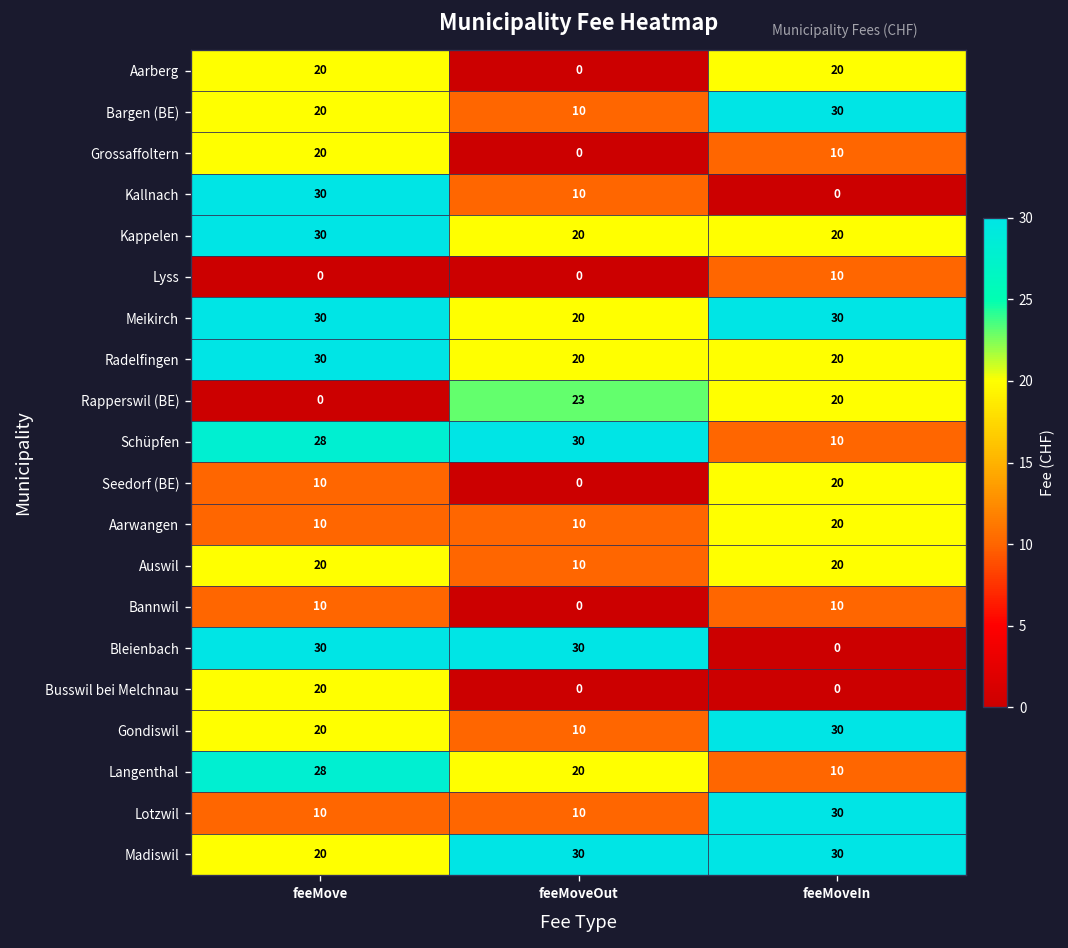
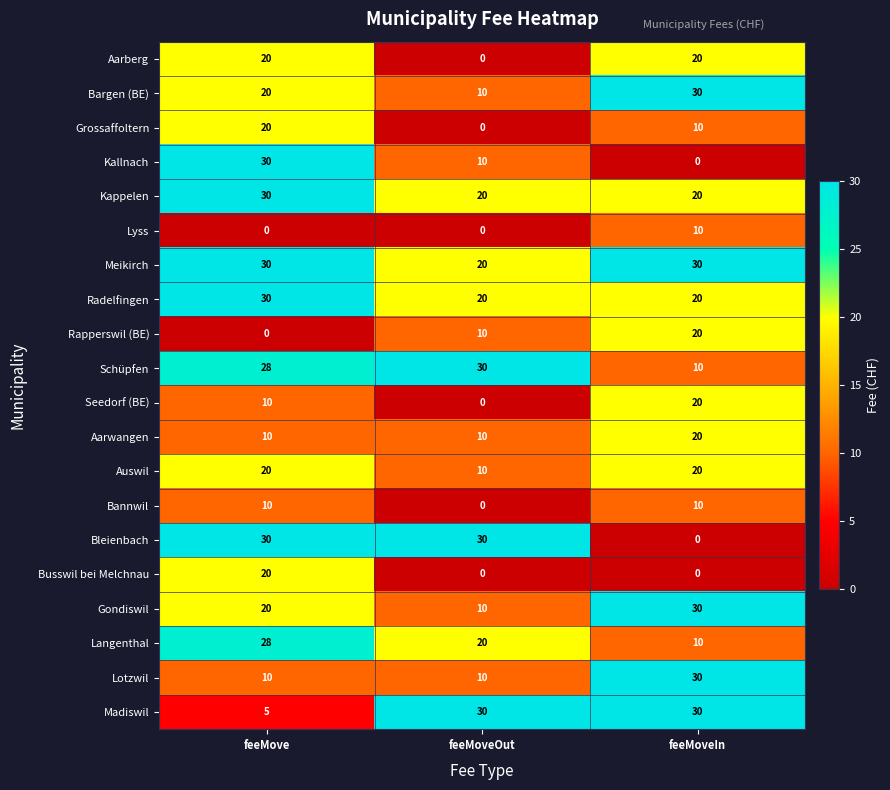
  {
    "Aarberg": {
      "feeMove": 20,
      "feeMoveOut": 0,
      "feeMoveIn": 20
    },
    "Bargen (BE)": {
      "feeMove": 20,
      "feeMoveOut": 10,
      "feeMoveIn": 30
    },
    "Grossaffoltern": {
      "feeMove": 20,
      "feeMoveOut": 0,
      "feeMoveIn": 10
    },
    "Kallnach": {
      "feeMove": 30,
      "feeMoveOut": 10,
      "feeMoveIn": 0
    },
    "Kappelen": {
      "feeMove": 30,
      "feeMoveOut": 20,
      "feeMoveIn": 20
    },
    "Lyss": {
      "feeMove": 0,
      "feeMoveOut": 0,
      "feeMoveIn": 10
    },
    "Meikirch": {
      "feeMove": 30,
      "feeMoveOut": 20,
      "feeMoveIn": 30
    },
    "Radelfingen": {
      "feeMove": 30,
      "feeMoveOut": 20,
      "feeMoveIn": 20
    },
    "Rapperswil (BE)": {
      "feeMove": 0,
-     "feeMoveOut": 23,
+     "feeMoveOut": 10,
      "feeMoveIn": 20
    },
    "Schüpfen": {
      "feeMove": 28,
      "feeMoveOut": 30,
      "feeMoveIn": 10
    },
    "Seedorf (BE)": {
      "feeMove": 10,
      "feeMoveOut": 0,
      "feeMoveIn": 20
    },
    "Aarwangen": {
      "feeMove": 10,
      "feeMoveOut": 10,
      "feeMoveIn": 20
    },
    "Auswil": {
      "feeMove": 20,
      "feeMoveOut": 10,
      "feeMoveIn": 20
    },
    "Bannwil": {
      "feeMove": 10,
      "feeMoveOut": 0,
      "feeMoveIn": 10
    },
    "Bleienbach": {
      "feeMove": 30,
      "feeMoveOut": 30,
      "feeMoveIn": 0
    },
    "Busswil bei Melchnau": {
      "feeMove": 20,
      "feeMoveOut": 0,
      "feeMoveIn": 0
    },
    "Gondiswil": {
      "feeMove": 20,
      "feeMoveOut": 10,
      "feeMoveIn": 30
    },
    "Langenthal": {
      "feeMove": 28,
      "feeMoveOut": 20,
      "feeMoveIn": 10
    },
    "Lotzwil": {
      "feeMove": 10,
      "feeMoveOut": 10,
      "feeMoveIn": 30
    },
    "Madiswil": {
-     "feeMove": 20,
+     "feeMove": 5,
      "feeMoveOut": 30,
      "feeMoveIn": 30
    }
  }
